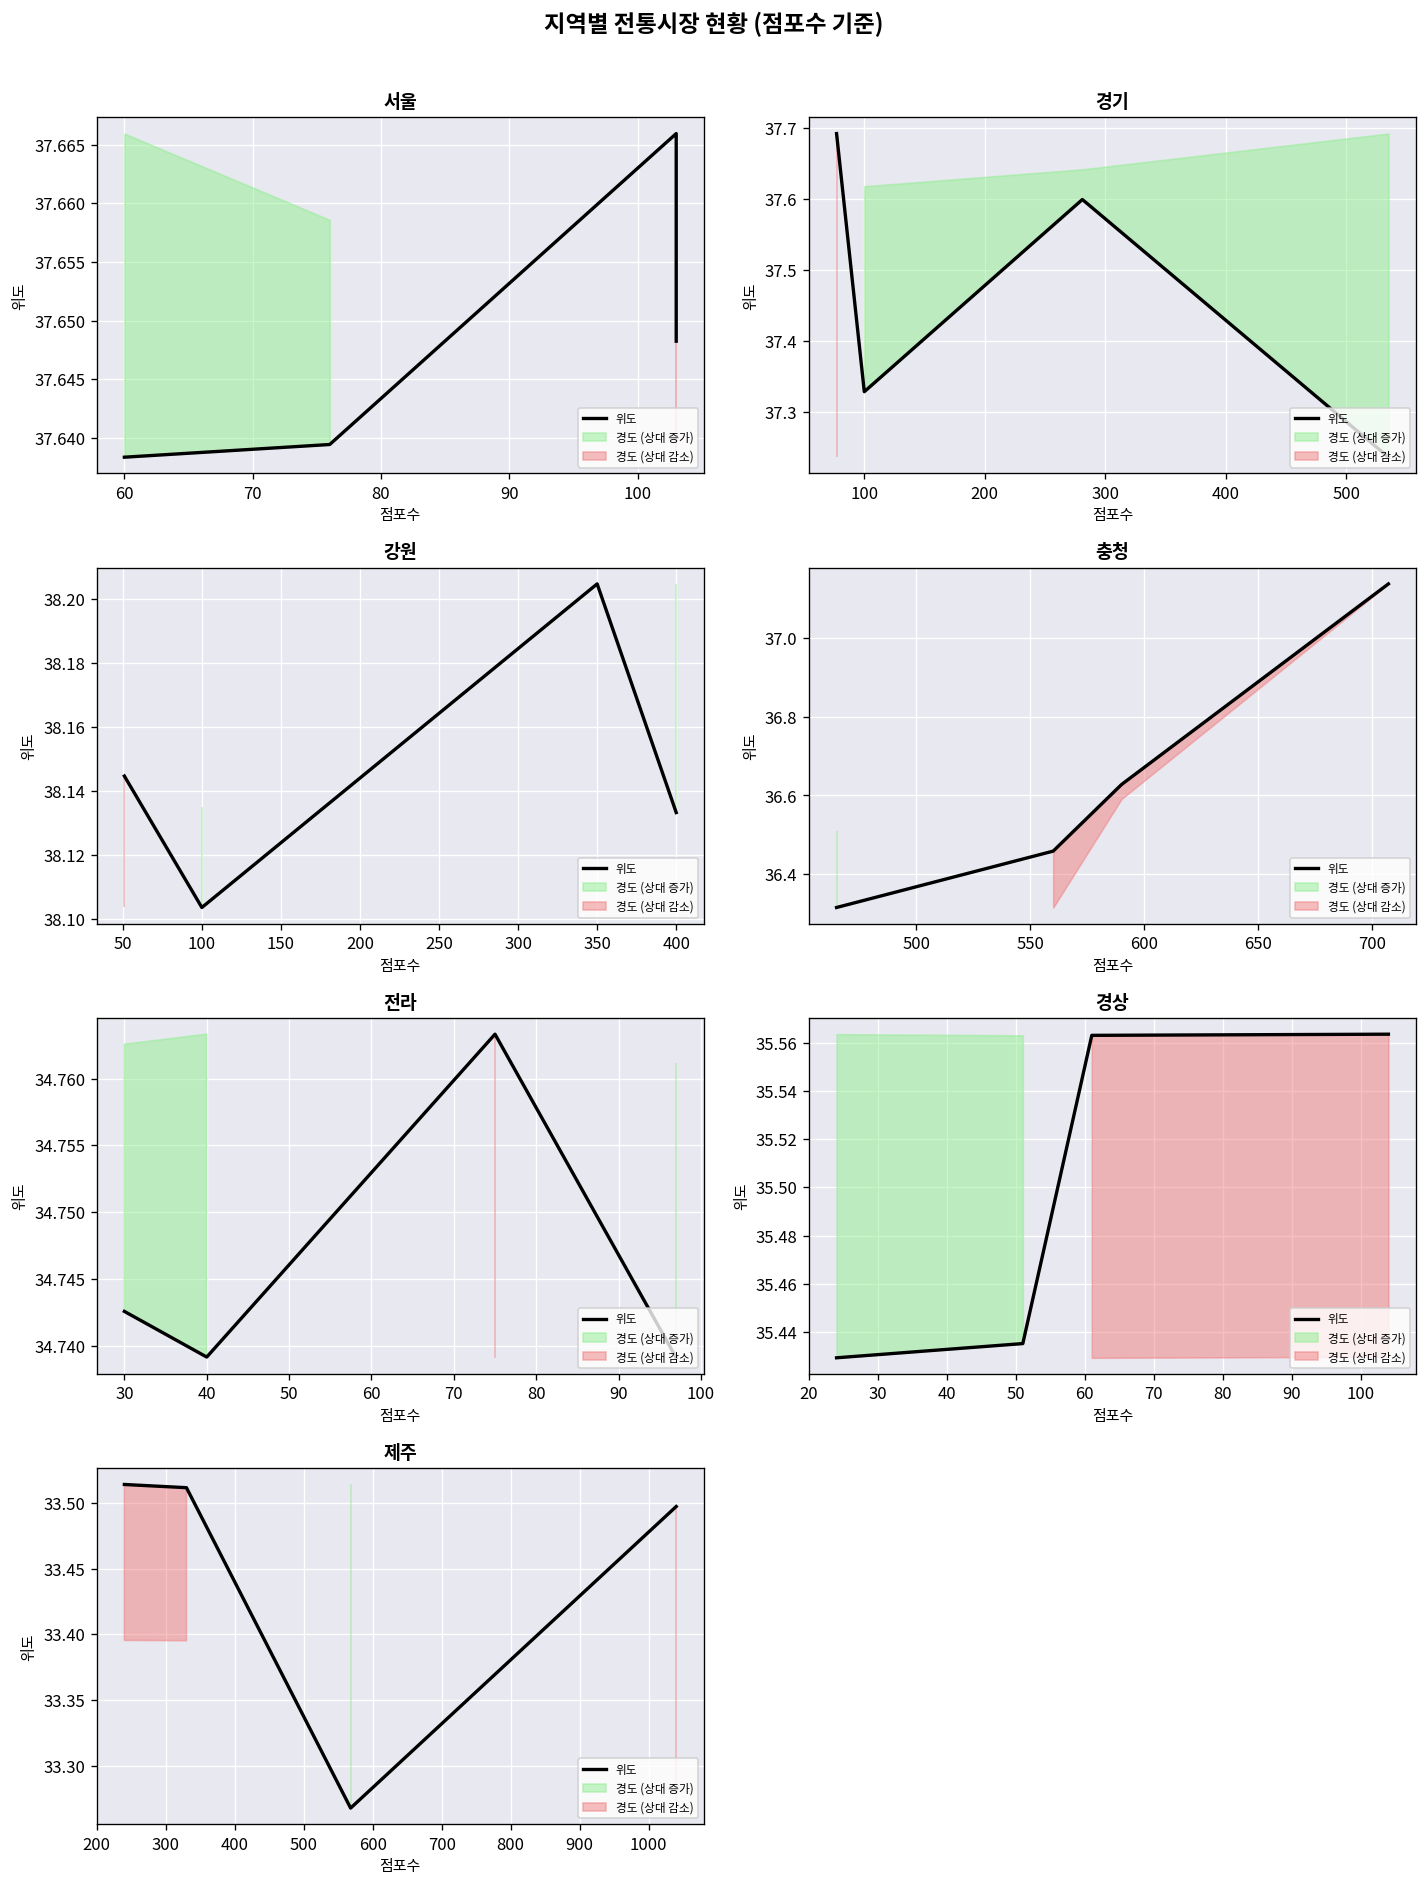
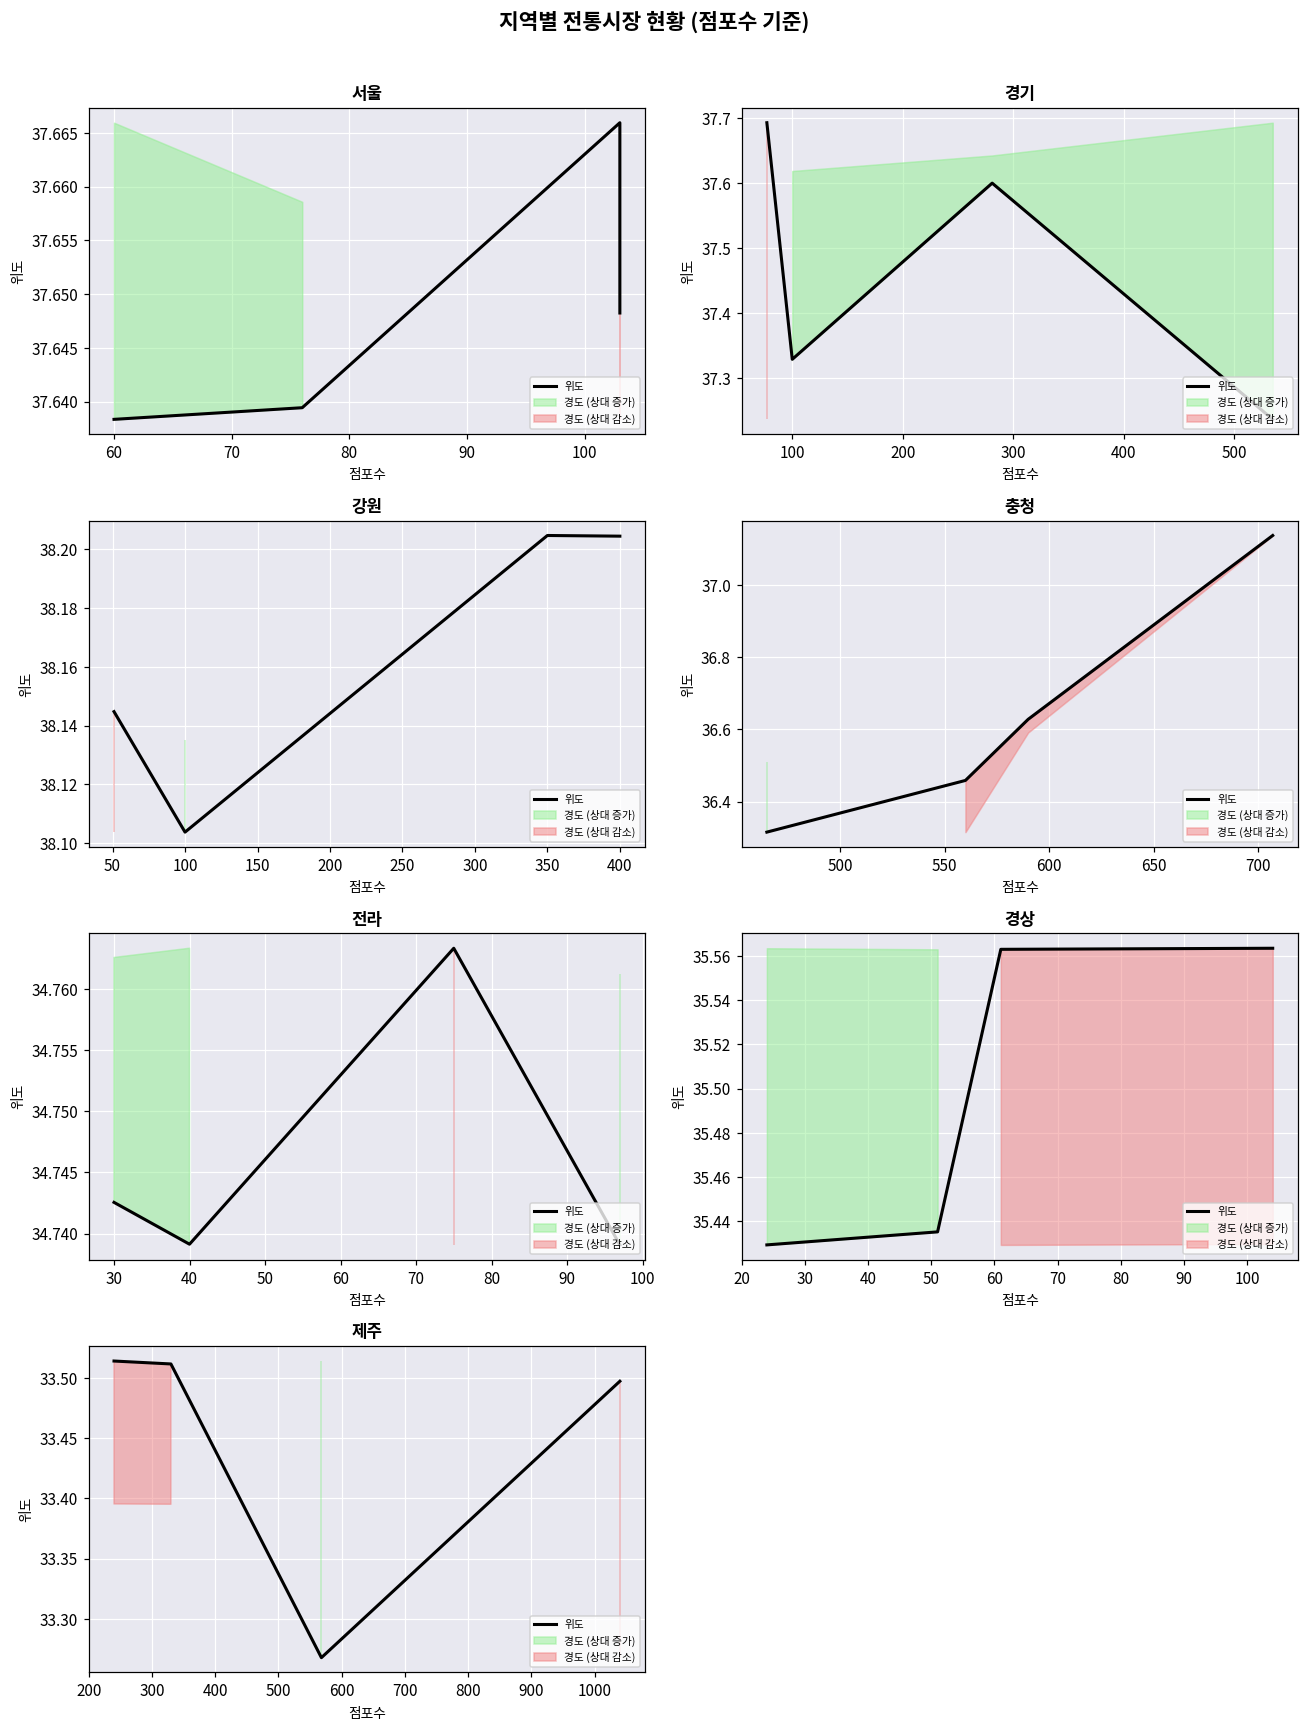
  {
    "경기": {
      "위도": {
        "100": 37.33
      }
    },
    "강원": {
      "100": 38.104,
      "350": 38.205,
-     "400": 38.133
+     "400": 38.205
    },
    "전라": {
      "30": 34.7426,
      "40": 34.7391
    }
  }
